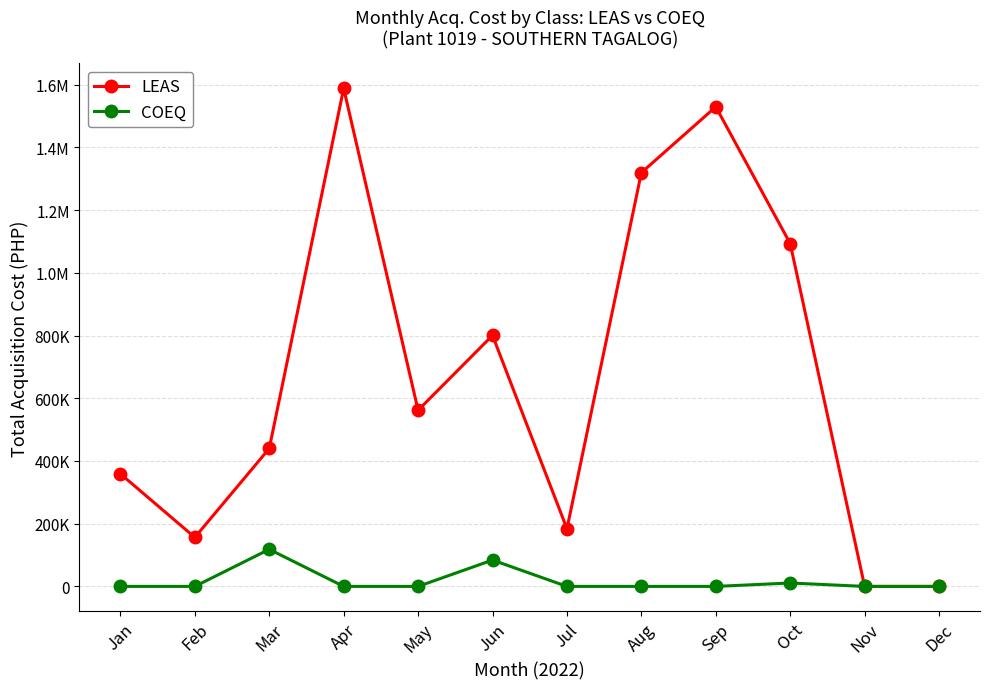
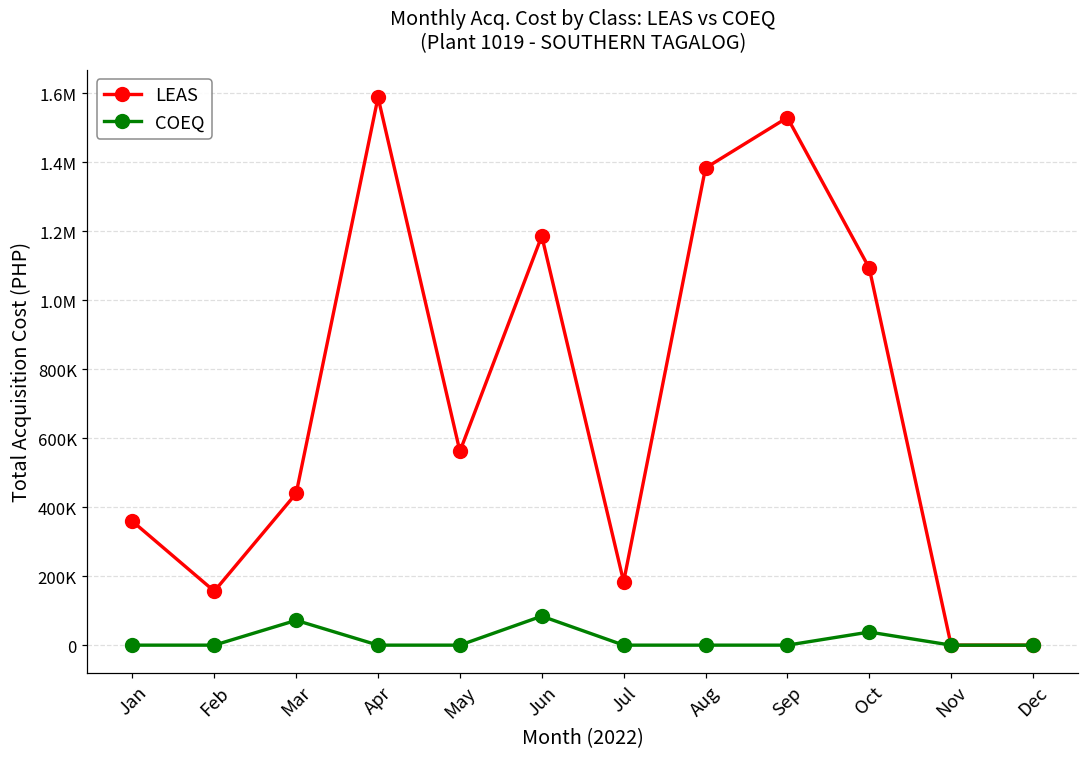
  {
    "LEAS": {
      "Jan": 360000,
      "Feb": 160000,
      "Mar": 440000,
      "Apr": 1590000,
      "May": 560000,
-     "Jun": 800000,
+     "Jun": 1190000,
      "Jul": 180000,
-     "Aug": 1320000,
+     "Aug": 1380000,
      "Sep": 1530000,
      "Oct": 1090000
    },
    "COEQ": {
      "Jan": 0,
      "Feb": 0,
-     "Mar": 120000,
+     "Mar": 70000,
      "Apr": 0,
      "May": 0,
      "Jun": 80000,
      "Jul": 0,
      "Aug": 0,
      "Sep": 0,
-     "Oct": 10000
+     "Oct": 40000
    }
  }
